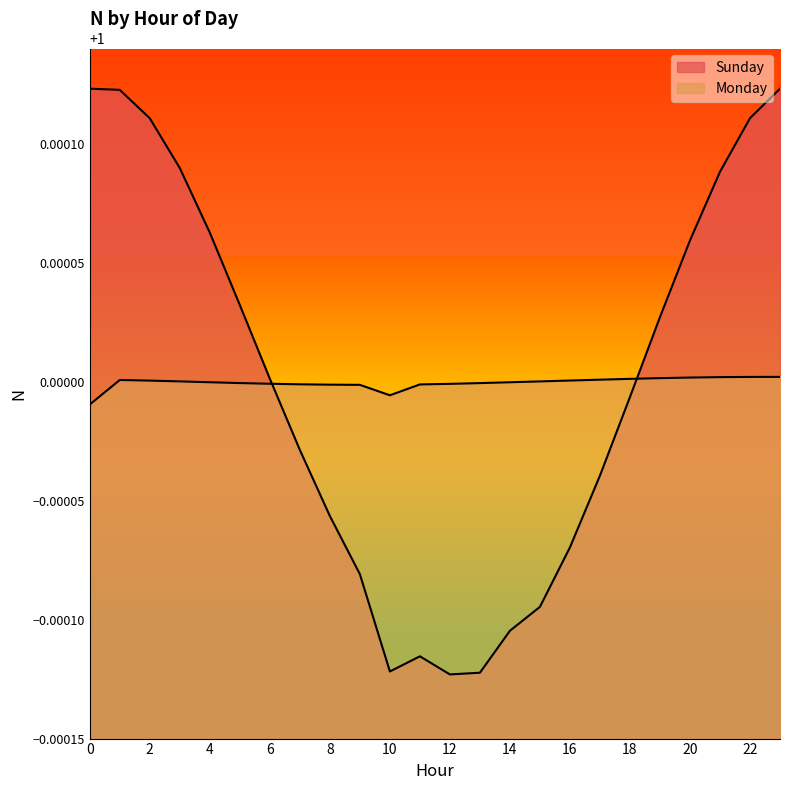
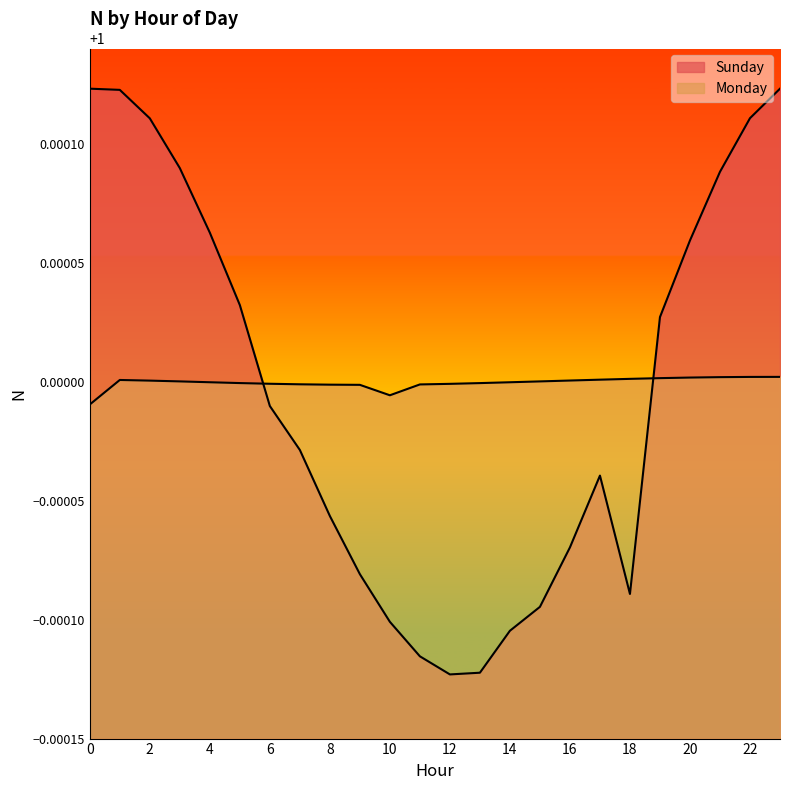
  {
    "Sunday": {
      "0": 1.000123,
      "2": 1.000111,
      "4": 1.000063,
-     "6": 1.000001,
+     "6": 0.999990,
      "8": 0.999944,
-     "10": 0.999878,
+     "10": 0.999899,
      "12": 0.999877,
      "14": 0.999895,
      "16": 0.999930,
-     "18": 0.999994,
+     "18": 0.999911,
      "20": 1.000059,
      "22": 1.000111
    },
    "Monday": {
      "0": 0.999990,
      "2": 1.000000,
      "4": 1.000000,
      "6": 0.999999,
      "8": 0.999999,
      "10": 0.999994,
      "12": 0.999999,
      "14": 1.000000,
      "16": 1.000000,
      "18": 1.000001,
      "20": 1.000002,
      "22": 1.000002
    }
  }
